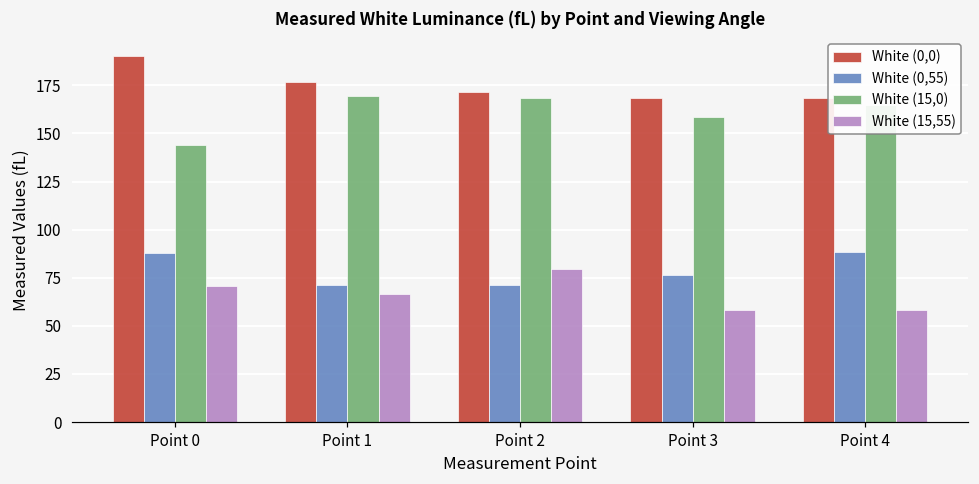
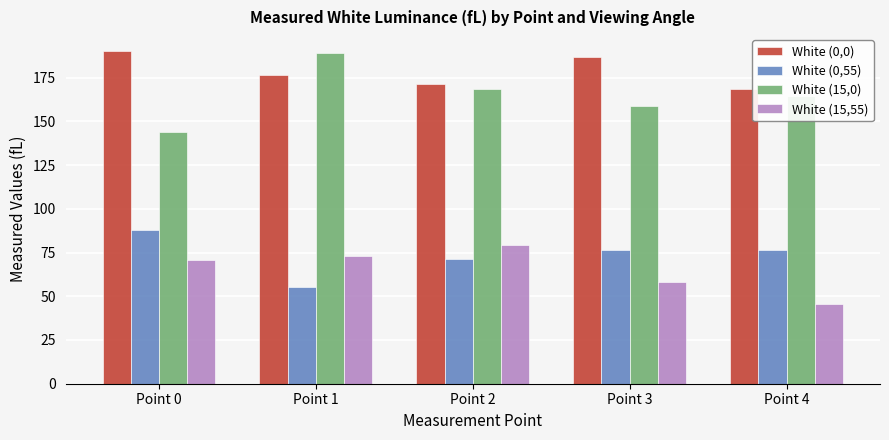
  {
    "White (0,0)": {
      "Point 0": 190,
      "Point 1": 177,
      "Point 2": 171,
-     "Point 3": 168,
+     "Point 3": 187,
      "Point 4": 168
    },
    "White (0,55)": {
      "Point 0": 88,
-     "Point 1": 71,
+     "Point 1": 55,
      "Point 2": 71,
      "Point 3": 76,
-     "Point 4": 89
+     "Point 4": 76
    },
    "White (15,0)": {
      "Point 0": 144,
-     "Point 1": 169,
+     "Point 1": 189,
      "Point 2": 169,
      "Point 3": 159
    },
    "White (15,55)": {
      "Point 0": 71,
-     "Point 1": 66,
+     "Point 1": 73,
      "Point 2": 80,
      "Point 3": 58,
-     "Point 4": 58
+     "Point 4": 46
    }
  }
